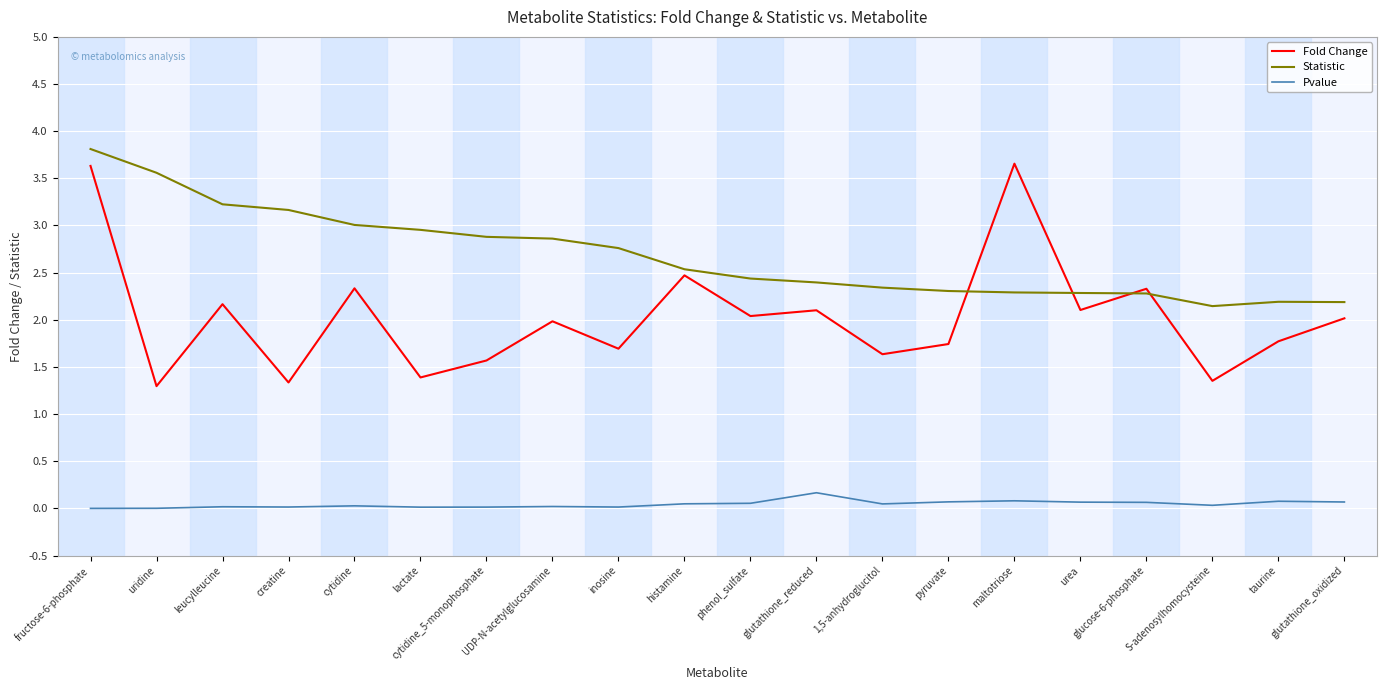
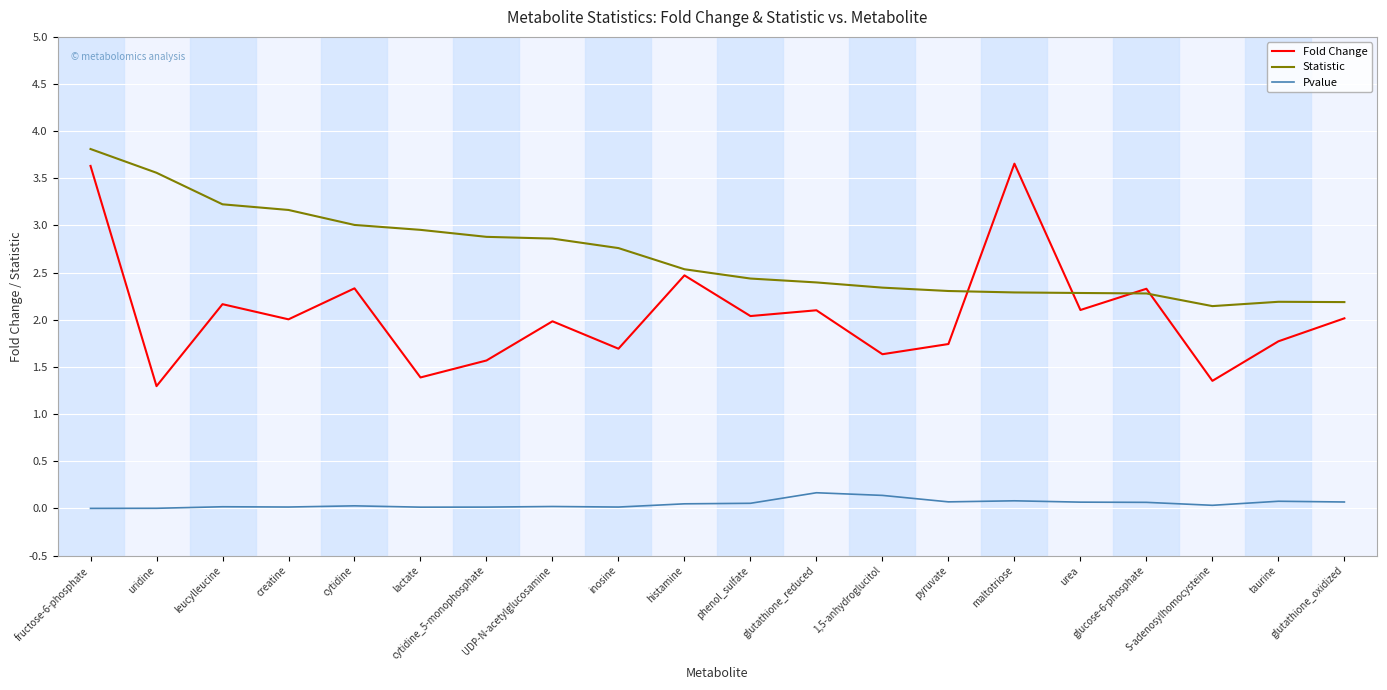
  {
    "Fold Change": {
      "fructose-6-phosphate": 3.6,
      "uridine": 1.3,
      "leucylleucine": 2.2,
-     "creatine": 1.3,
+     "creatine": 2.0,
      "cytidine": 2.3,
      "lactate": 1.4,
      "cytidine_5-monophosphate": 1.6,
      "UDP-N-acetylglucosamine": 2.0,
      "inosine": 1.7,
      "histamine": 2.5,
      "phenol_sulfate": 2.0,
      "glutathione_reduced": 2.1,
      "1,5-anhydroglucitol": 1.6,
      "pyruvate": 1.7,
      "maltotriose": 3.7,
      "urea": 2.1,
      "glucose-6-phosphate": 2.3,
      "S-adenosylhomocysteine": 1.4,
      "taurine": 1.8,
      "glutathione_oxidized": 2.0
    },
    "Statistic": {
      "fructose-6-phosphate": 3.8,
      "uridine": 3.6,
      "leucylleucine": 3.2,
      "creatine": 3.2,
      "cytidine": 3.0,
      "lactate": 3.0,
      "cytidine_5-monophosphate": 2.9,
      "UDP-N-acetylglucosamine": 2.9,
      "inosine": 2.8,
      "histamine": 2.5,
      "phenol_sulfate": 2.4,
      "glutathione_reduced": 2.4,
      "1,5-anhydroglucitol": 2.3,
      "pyruvate": 2.3,
      "maltotriose": 2.3,
      "urea": 2.3,
      "glucose-6-phosphate": 2.3,
      "S-adenosylhomocysteine": 2.1,
      "taurine": 2.2,
      "glutathione_oxidized": 2.2
    },
    "Pvalue": {
      "fructose-6-phosphate": 0.0,
      "uridine": 0.0,
      "leucylleucine": 0.0,
      "creatine": 0.0,
      "cytidine": 0.0,
      "lactate": 0.0,
      "cytidine_5-monophosphate": 0.0,
      "UDP-N-acetylglucosamine": 0.0,
      "inosine": 0.0,
      "histamine": 0.0,
      "phenol_sulfate": 0.1,
      "glutathione_reduced": 0.2,
-     "1,5-anhydroglucitol": 0.0,
+     "1,5-anhydroglucitol": 0.1,
      "pyruvate": 0.1,
      "maltotriose": 0.1,
      "urea": 0.1,
      "glucose-6-phosphate": 0.1,
      "S-adenosylhomocysteine": 0.0,
      "taurine": 0.1,
      "glutathione_oxidized": 0.1
    }
  }
